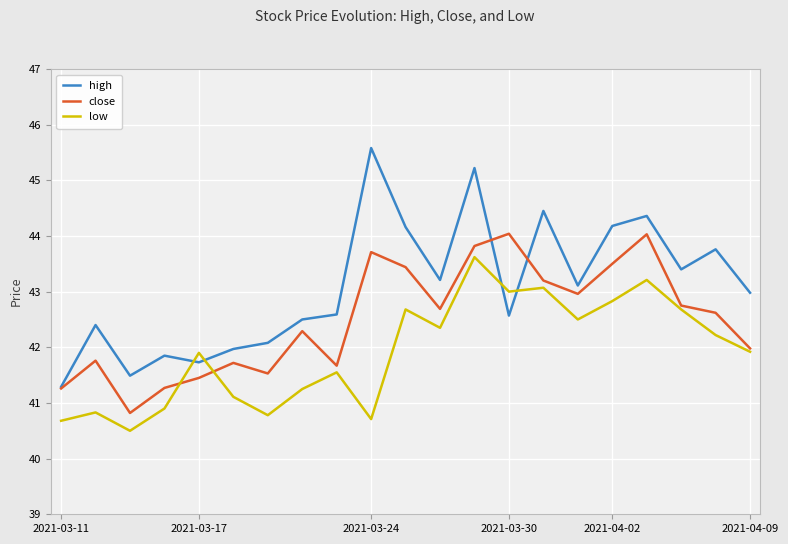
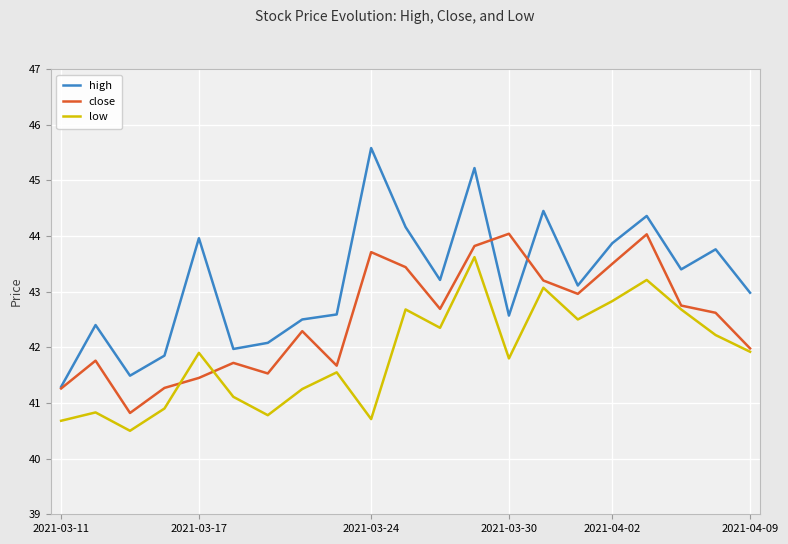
  {
    "high": {
-     "2021-03-17": 41.7,
+     "2021-03-17": 44.0,
      "2021-03-24": 45.6,
      "2021-03-30": 42.6,
-     "2021-04-02": 44.2,
+     "2021-04-02": 43.9,
      "2021-04-09": 43.0
    },
    "close": {
      "2021-03-17": 41.5,
      "2021-03-24": 43.7,
      "2021-03-30": 44.0,
      "2021-04-02": 43.5,
      "2021-04-09": 42.0
    },
    "low": {
      "2021-03-11": 40.7,
      "2021-03-17": 41.9,
      "2021-03-24": 40.7,
-     "2021-03-30": 43.0,
+     "2021-03-30": 41.8,
      "2021-04-02": 42.8,
      "2021-04-09": 41.9
    }
  }
